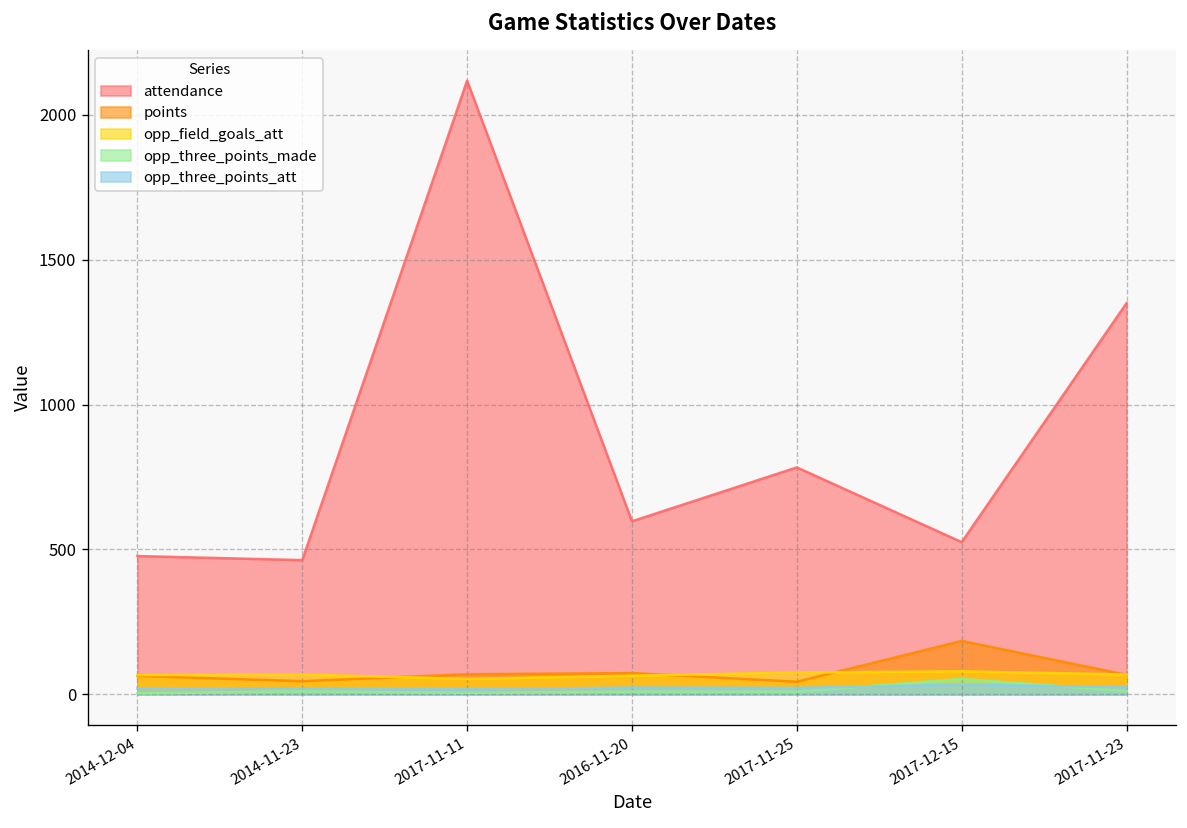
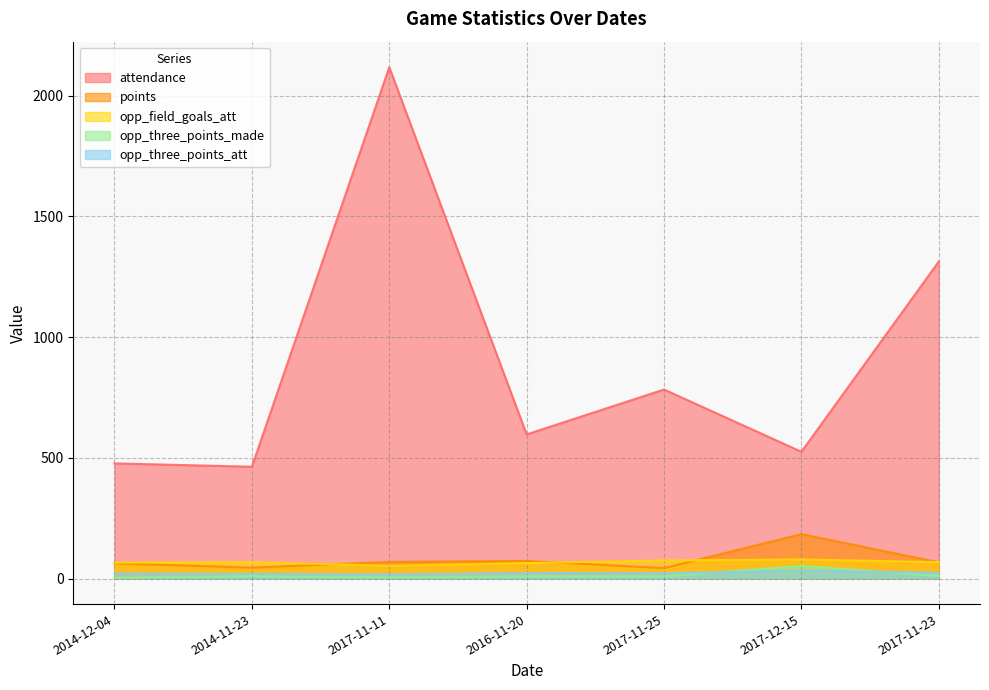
  {
    "attendance": {
      "2014-12-04": 480,
      "2014-11-23": 460,
      "2017-11-11": 2120,
      "2016-11-20": 600,
      "2017-11-25": 780,
      "2017-12-15": 530,
-     "2017-11-23": 1350
+     "2017-11-23": 1310
    },
    "points": {
      "2014-11-23": 50,
      "2017-11-11": 70,
      "2017-11-25": 40,
      "2017-12-15": 180
    },
    "opp_field_goals_att": {
      "2014-11-23": 70,
      "2017-11-11": 50,
      "2017-11-25": 80,
      "2017-12-15": 80
    },
    "opp_three_points_made": {
      "2014-12-04": 0,
      "2017-11-11": 10,
      "2016-11-20": 10,
      "2017-11-25": 10,
      "2017-12-15": 50,
      "2017-11-23": 10
    },
    "opp_three_points_att": {
      "2014-12-04": 20,
      "2017-11-11": 20,
      "2016-11-20": 20,
      "2017-11-25": 20,
      "2017-12-15": 30,
      "2017-11-23": 20
    }
  }
